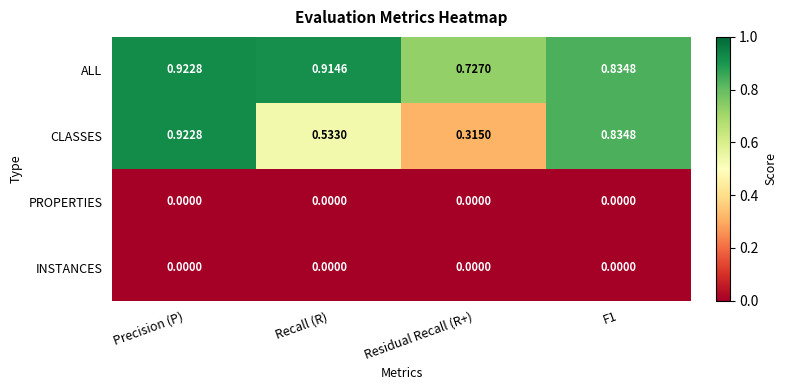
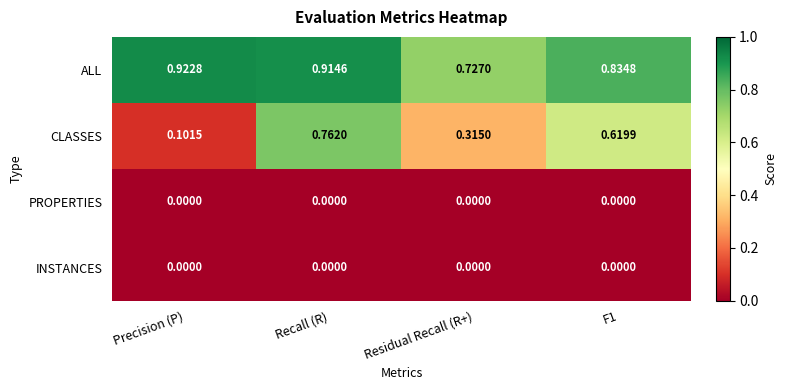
  {
    "ALL": {
      "Precision (P)": 0.9228,
      "Recall (R)": 0.9146,
      "Residual Recall (R+)": 0.7270,
      "F1": 0.8348
    },
    "CLASSES": {
-     "Precision (P)": 0.9228,
-     "Recall (R)": 0.5330,
+     "Precision (P)": 0.1015,
+     "Recall (R)": 0.7620,
      "Residual Recall (R+)": 0.3150,
-     "F1": 0.8348
+     "F1": 0.6199
    },
    "PROPERTIES": {
      "Precision (P)": 0.0000,
      "Recall (R)": 0.0000,
      "Residual Recall (R+)": 0.0000,
      "F1": 0.0000
    },
    "INSTANCES": {
      "Precision (P)": 0.0000,
      "Recall (R)": 0.0000,
      "Residual Recall (R+)": 0.0000,
      "F1": 0.0000
    }
  }
